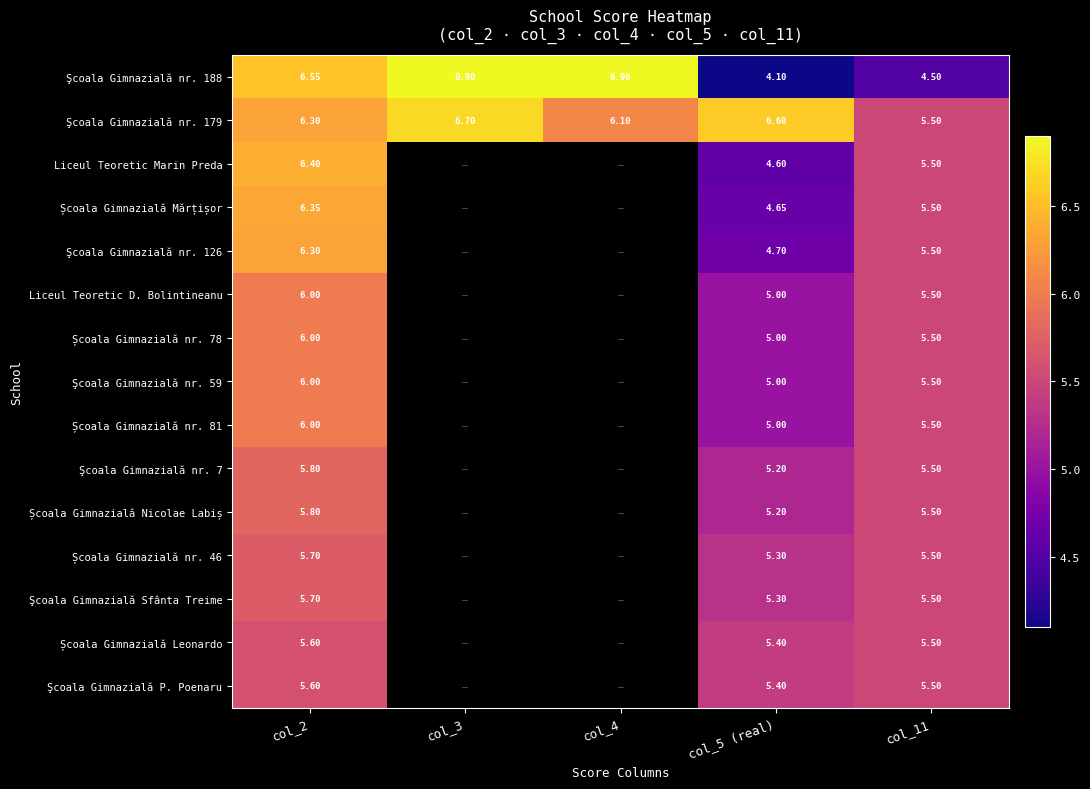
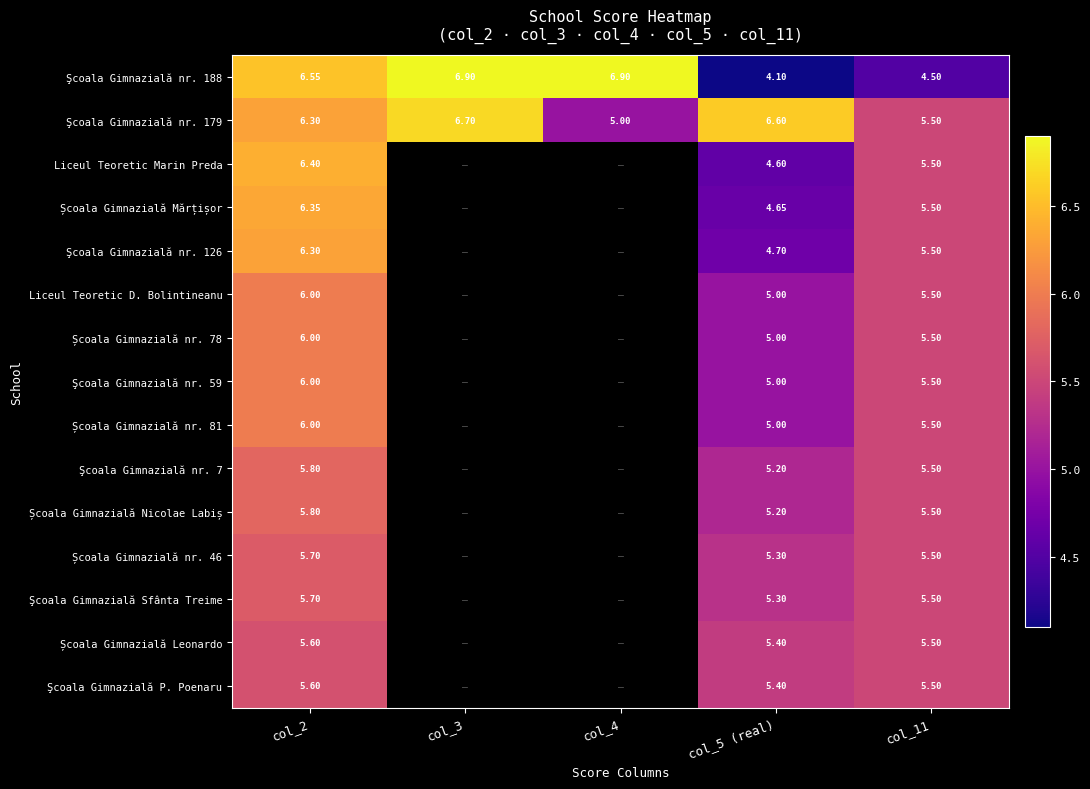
  {
    "Şcoala Gimnazială nr. 188": {
      "col_2": 6.55,
      "col_3": 6.90,
      "col_4": 6.90,
      "col_5 (real)": 4.10,
      "col_11": 4.50
    },
    "Şcoala Gimnazială nr. 179": {
      "col_2": 6.30,
      "col_3": 6.70,
-     "col_4": 6.10,
+     "col_4": 5.00,
      "col_5 (real)": 6.60,
      "col_11": 5.50
    },
    "Liceul Teoretic Marin Preda": {
      "col_2": 6.40,
      "col_5 (real)": 4.60,
      "col_11": 5.50
    },
    "Școala Gimnazială Mărțișor": {
      "col_2": 6.35,
      "col_5 (real)": 4.65,
      "col_11": 5.50
    },
    "Şcoala Gimnazială nr. 126": {
      "col_2": 6.30,
      "col_5 (real)": 4.70,
      "col_11": 5.50
    },
    "Liceul Teoretic D. Bolintineanu": {
      "col_2": 6.00,
      "col_5 (real)": 5.00,
      "col_11": 5.50
    },
    "Școala Gimnazială nr. 78": {
      "col_2": 6.00,
      "col_5 (real)": 5.00,
      "col_11": 5.50
    },
    "Şcoala Gimnazială nr. 59": {
      "col_2": 6.00,
      "col_5 (real)": 5.00,
      "col_11": 5.50
    },
    "Școala Gimnazială nr. 81": {
      "col_2": 6.00,
      "col_5 (real)": 5.00,
      "col_11": 5.50
    },
    "Şcoala Gimnazială nr. 7": {
      "col_2": 5.80,
      "col_5 (real)": 5.20,
      "col_11": 5.50
    },
    "Școala Gimnazială Nicolae Labiș": {
      "col_2": 5.80,
      "col_5 (real)": 5.20,
      "col_11": 5.50
    },
    "Școala Gimnazială nr. 46": {
      "col_2": 5.70,
      "col_5 (real)": 5.30,
      "col_11": 5.50
    },
    "Şcoala Gimnazială Sfânta Treime": {
      "col_2": 5.70,
      "col_5 (real)": 5.30,
      "col_11": 5.50
    },
    "Școala Gimnazială Leonardo": {
      "col_2": 5.60,
      "col_5 (real)": 5.40,
      "col_11": 5.50
    },
    "Şcoala Gimnazială P. Poenaru": {
      "col_2": 5.60,
      "col_5 (real)": 5.40,
      "col_11": 5.50
    }
  }
